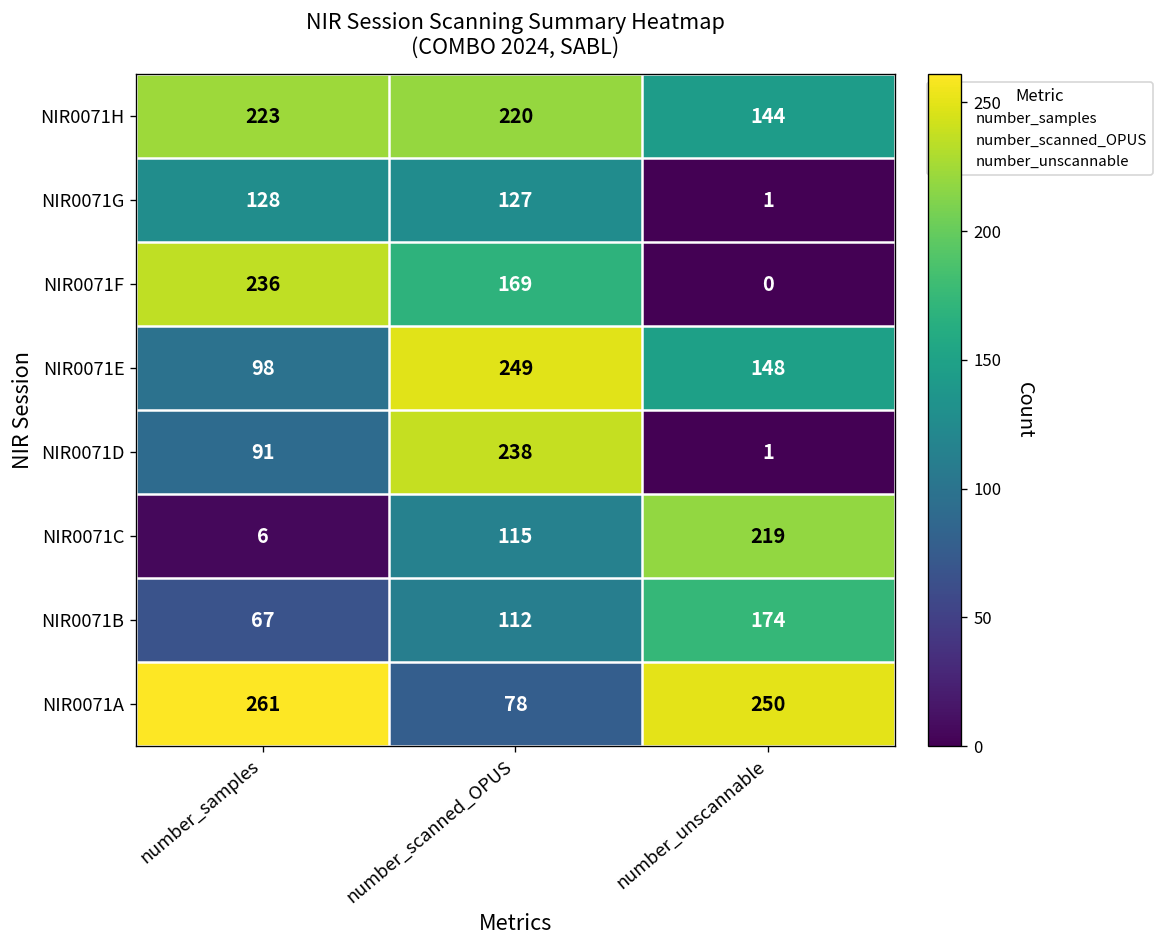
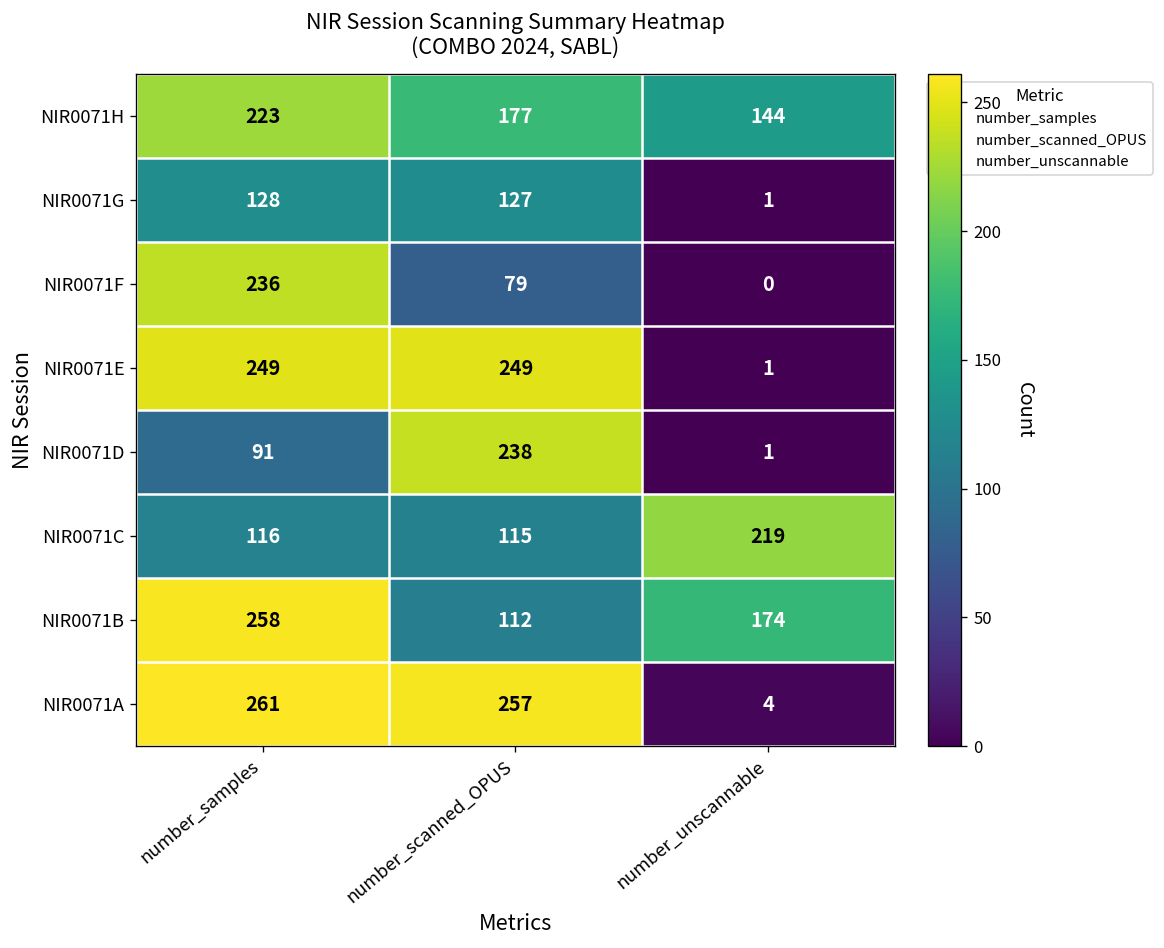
  {
    "NIR0071H": {
      "number_samples": 223,
-     "number_scanned_OPUS": 220,
+     "number_scanned_OPUS": 177,
      "number_unscannable": 144
    },
    "NIR0071G": {
      "number_samples": 128,
      "number_scanned_OPUS": 127,
      "number_unscannable": 1
    },
    "NIR0071F": {
      "number_samples": 236,
-     "number_scanned_OPUS": 169,
+     "number_scanned_OPUS": 79,
      "number_unscannable": 0
    },
    "NIR0071E": {
-     "number_samples": 98,
+     "number_samples": 249,
      "number_scanned_OPUS": 249,
-     "number_unscannable": 148
+     "number_unscannable": 1
    },
    "NIR0071D": {
      "number_samples": 91,
      "number_scanned_OPUS": 238,
      "number_unscannable": 1
    },
    "NIR0071C": {
-     "number_samples": 6,
+     "number_samples": 116,
      "number_scanned_OPUS": 115,
      "number_unscannable": 219
    },
    "NIR0071B": {
-     "number_samples": 67,
+     "number_samples": 258,
      "number_scanned_OPUS": 112,
      "number_unscannable": 174
    },
    "NIR0071A": {
      "number_samples": 261,
-     "number_scanned_OPUS": 78,
-     "number_unscannable": 250
+     "number_scanned_OPUS": 257,
+     "number_unscannable": 4
    }
  }
